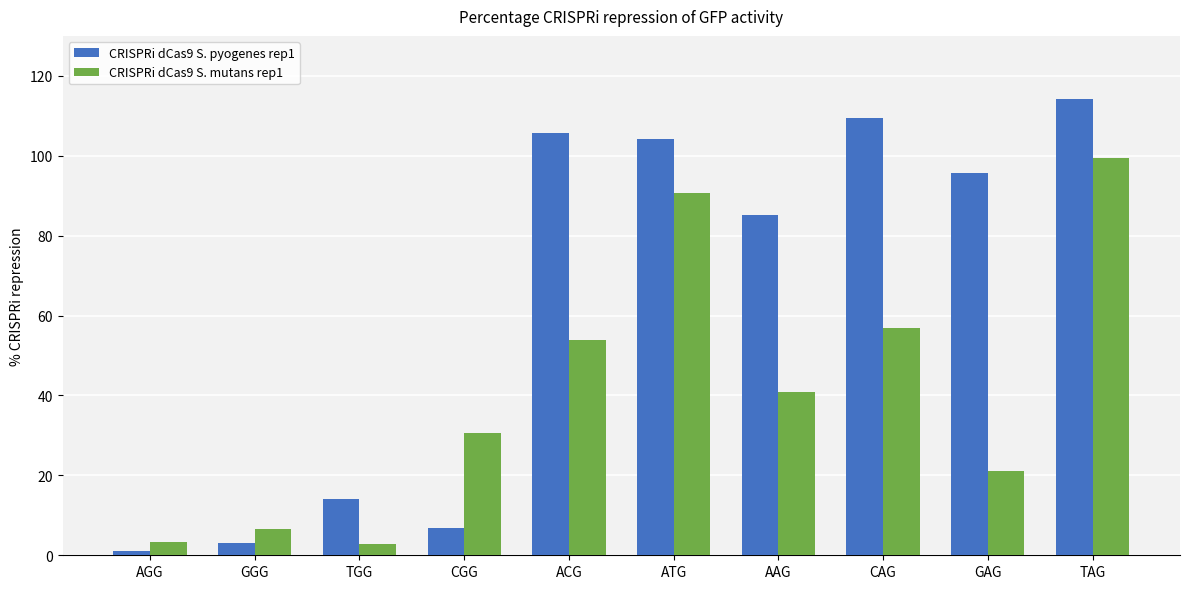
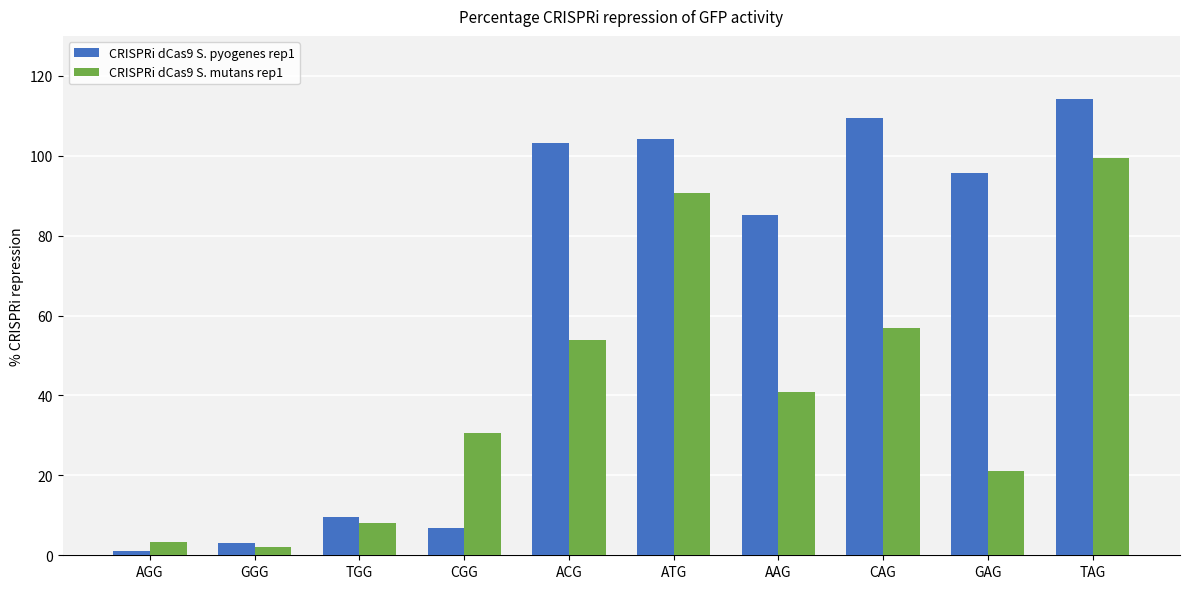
  {
    "CRISPRi dCas9 S. pyogenes rep1": {
      "AGG": 1,
      "GGG": 3,
-     "TGG": 14,
+     "TGG": 9,
      "CGG": 7,
-     "ACG": 106,
+     "ACG": 103,
      "ATG": 104,
      "AAG": 85,
      "CAG": 109,
      "GAG": 96,
      "TAG": 114
    },
    "CRISPRi dCas9 S. mutans rep1": {
      "AGG": 3,
-     "GGG": 7,
-     "TGG": 3,
+     "GGG": 2,
+     "TGG": 8,
      "CGG": 31,
      "ACG": 54,
      "ATG": 91,
      "AAG": 41,
      "CAG": 57,
      "GAG": 21,
      "TAG": 100
    }
  }
